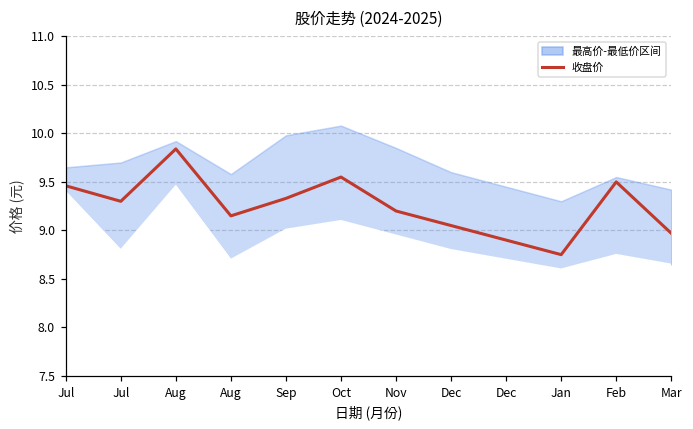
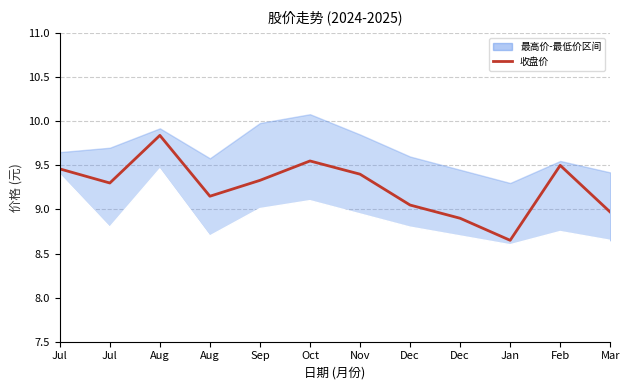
  {
    "收盘价": {
      "Sep": 9.3,
      "Oct": 9.6,
-     "Nov": 9.2,
-     "Jan": 8.8,
+     "Nov": 9.4,
+     "Jan": 8.7,
      "Feb": 9.5,
      "Mar": 9.0
    }
  }
